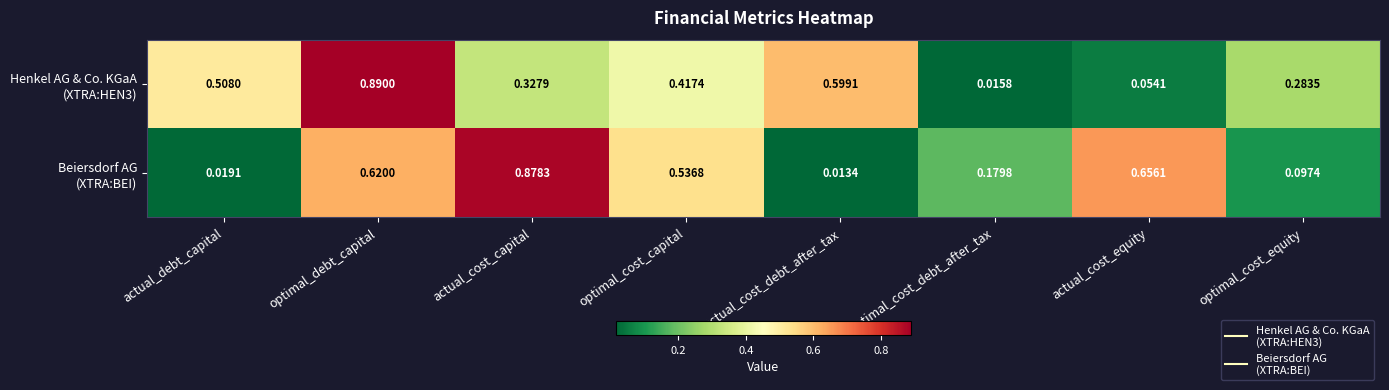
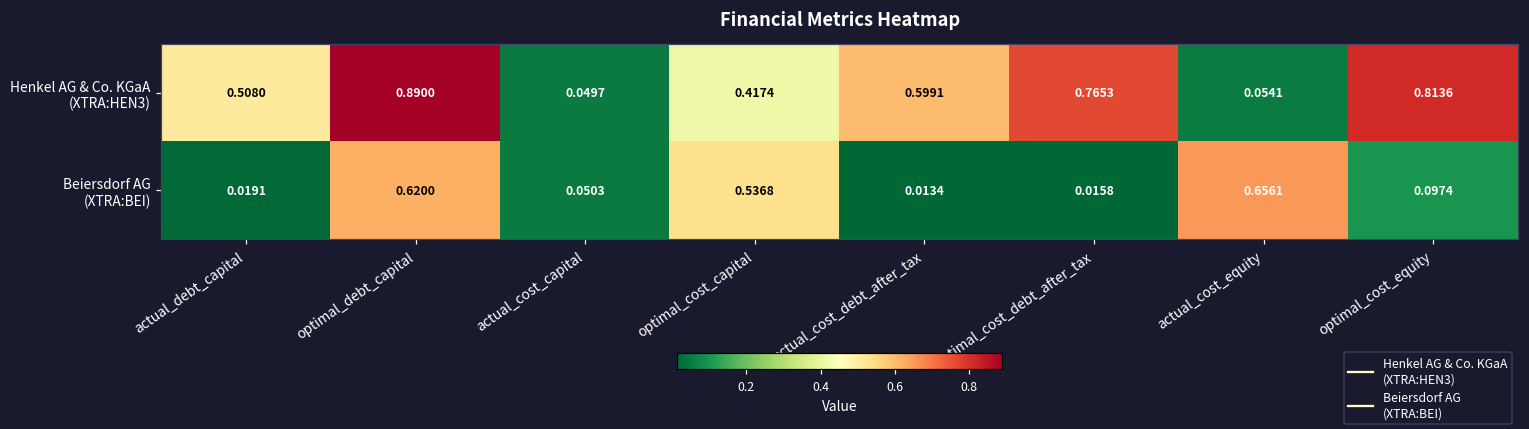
  {
    "Henkel AG & Co. KGaA (XTRA:HEN3)": {
      "actual_debt_capital": 0.5080,
      "optimal_debt_capital": 0.8900,
-     "actual_cost_capital": 0.3279,
+     "actual_cost_capital": 0.0497,
      "optimal_cost_capital": 0.4174,
      "actual_cost_debt_after_tax": 0.5991,
-     "optimal_cost_debt_after_tax": 0.0158,
+     "optimal_cost_debt_after_tax": 0.7653,
      "actual_cost_equity": 0.0541,
-     "optimal_cost_equity": 0.2835
+     "optimal_cost_equity": 0.8136
    },
    "Beiersdorf AG (XTRA:BEI)": {
      "actual_debt_capital": 0.0191,
      "optimal_debt_capital": 0.6200,
-     "actual_cost_capital": 0.8783,
+     "actual_cost_capital": 0.0503,
      "optimal_cost_capital": 0.5368,
      "actual_cost_debt_after_tax": 0.0134,
-     "optimal_cost_debt_after_tax": 0.1798,
+     "optimal_cost_debt_after_tax": 0.0158,
      "actual_cost_equity": 0.6561,
      "optimal_cost_equity": 0.0974
    }
  }
